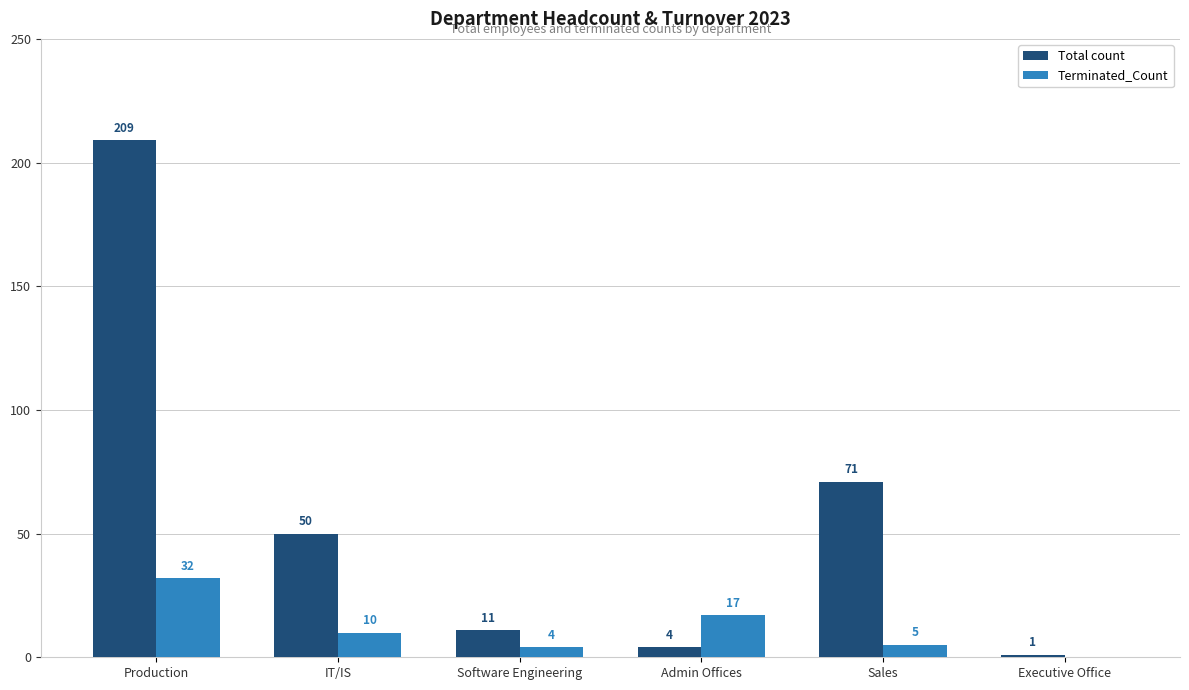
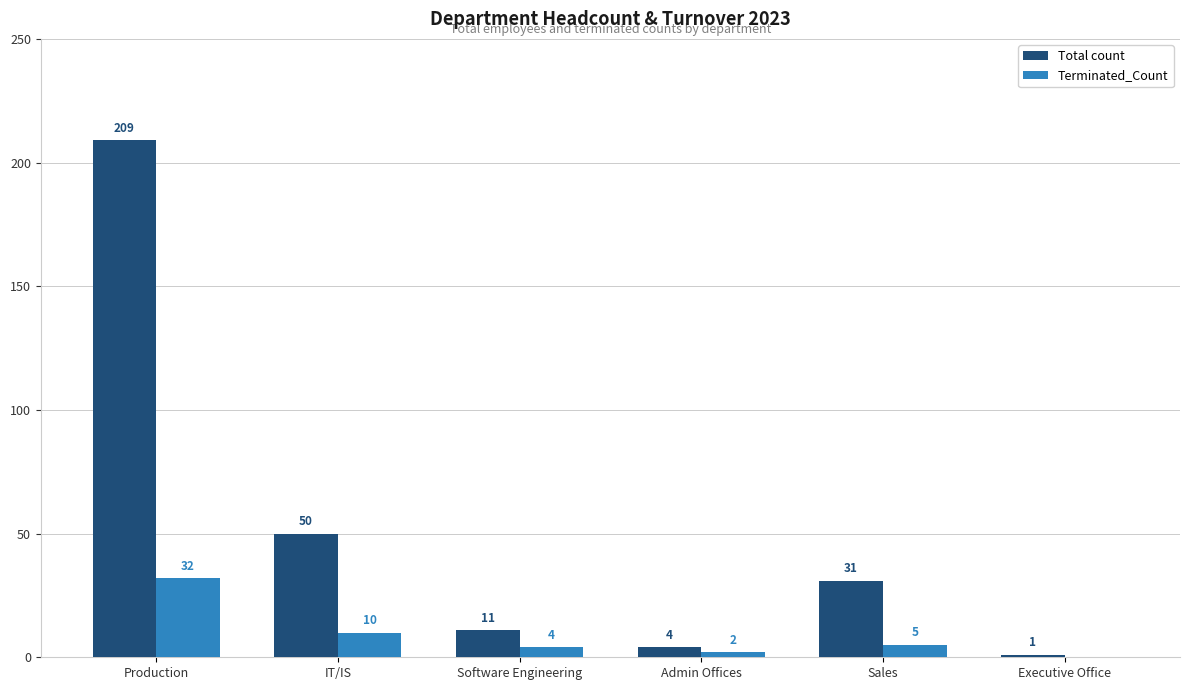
  {
    "Total count": {
      "Production": 209,
      "IT/IS": 50,
      "Software Engineering": 11,
      "Admin Offices": 4,
-     "Sales": 71,
+     "Sales": 31,
      "Executive Office": 1
    },
    "Terminated_Count": {
      "Production": 32,
      "IT/IS": 10,
      "Software Engineering": 4,
-     "Admin Offices": 17,
+     "Admin Offices": 2,
      "Sales": 5
    }
  }
